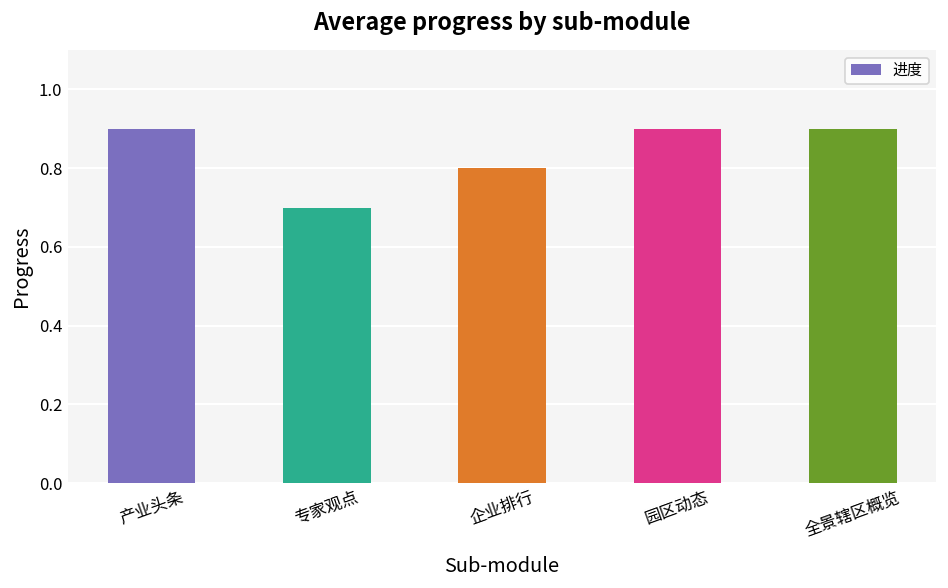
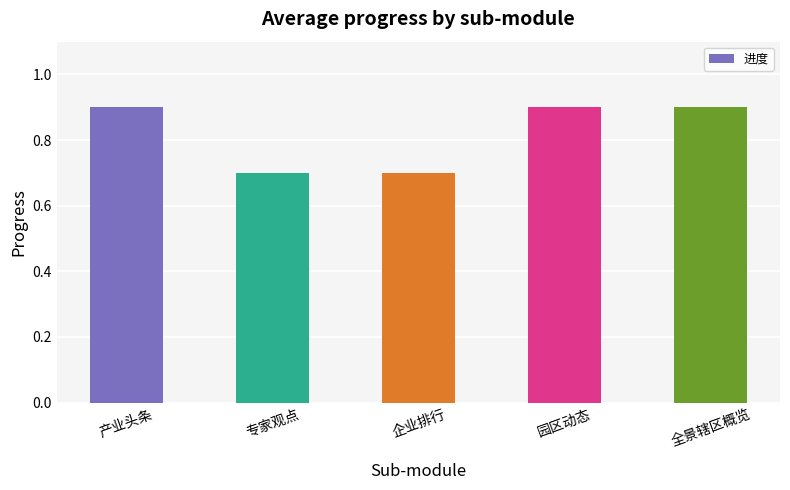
  {
    "产业头条": 0.9,
    "专家观点": 0.7,
-   "企业排行": 0.8,
+   "企业排行": 0.7,
    "园区动态": 0.9,
    "全景辖区概览": 0.9
  }
